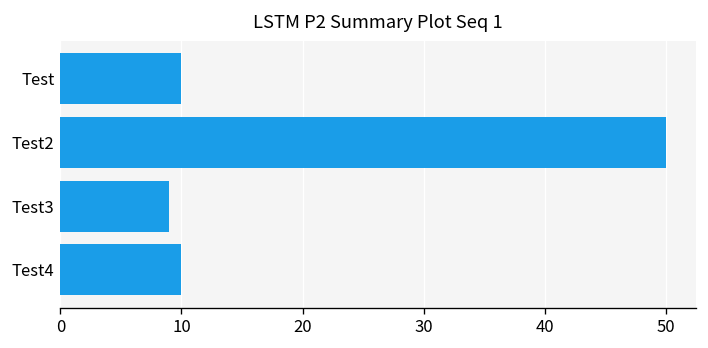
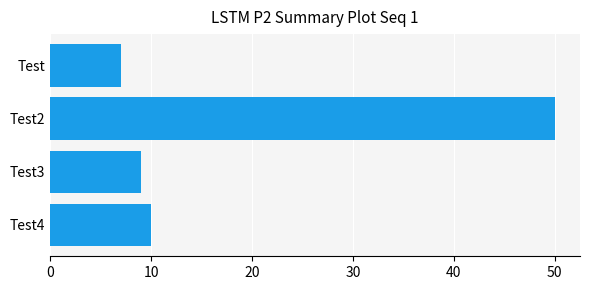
  {
-   "Test": 10,
+   "Test": 7,
    "Test2": 50,
    "Test3": 9,
    "Test4": 10
  }
